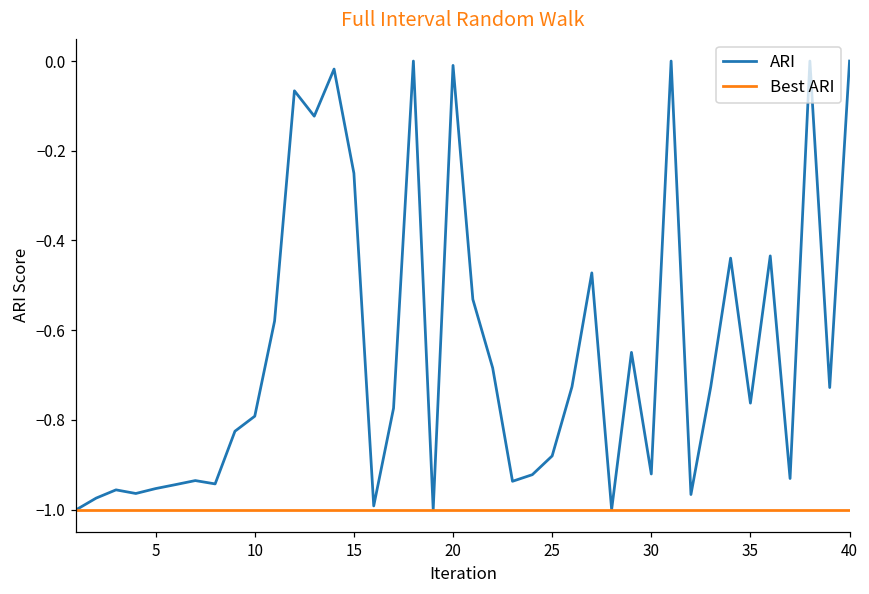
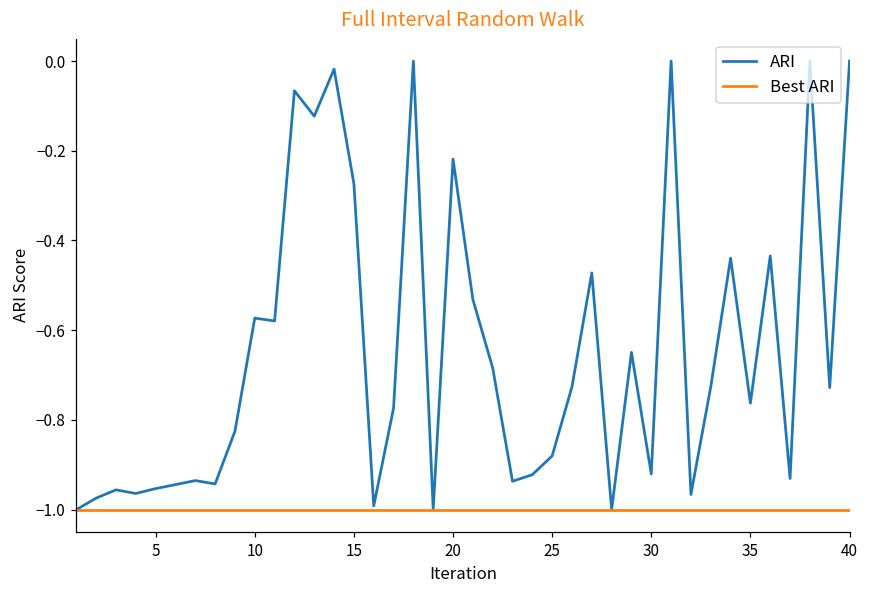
  {
    "ARI": {
      "5": -0.95,
-     "10": -0.79,
-     "15": -0.25,
-     "20": -0.01,
+     "10": -0.57,
+     "15": -0.27,
+     "20": -0.22,
      "25": -0.88,
      "30": -0.92,
      "35": -0.76,
      "40": 0.00
    },
    "Best ARI": {
      "5": -1.00,
      "10": -1.00,
      "15": -1.00,
      "20": -1.00,
      "25": -1.00,
      "30": -1.00,
      "35": -1.00,
      "40": -1.00
    }
  }
